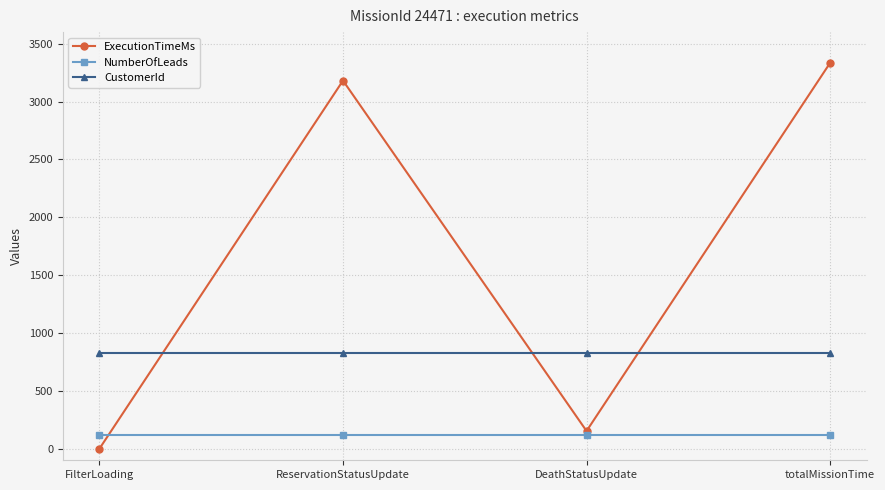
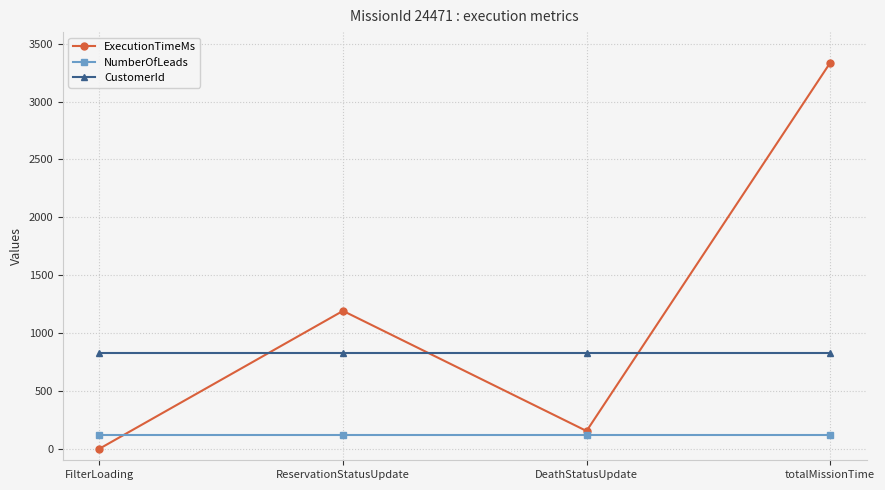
  {
    "ExecutionTimeMs": {
      "FilterLoading": 0,
-     "ReservationStatusUpdate": 3180,
+     "ReservationStatusUpdate": 1190,
      "DeathStatusUpdate": 150,
      "totalMissionTime": 3330
    },
    "NumberOfLeads": {
      "FilterLoading": 120,
      "ReservationStatusUpdate": 120,
      "DeathStatusUpdate": 120,
      "totalMissionTime": 120
    },
    "CustomerId": {
      "FilterLoading": 830,
      "ReservationStatusUpdate": 830,
      "DeathStatusUpdate": 830,
      "totalMissionTime": 830
    }
  }
